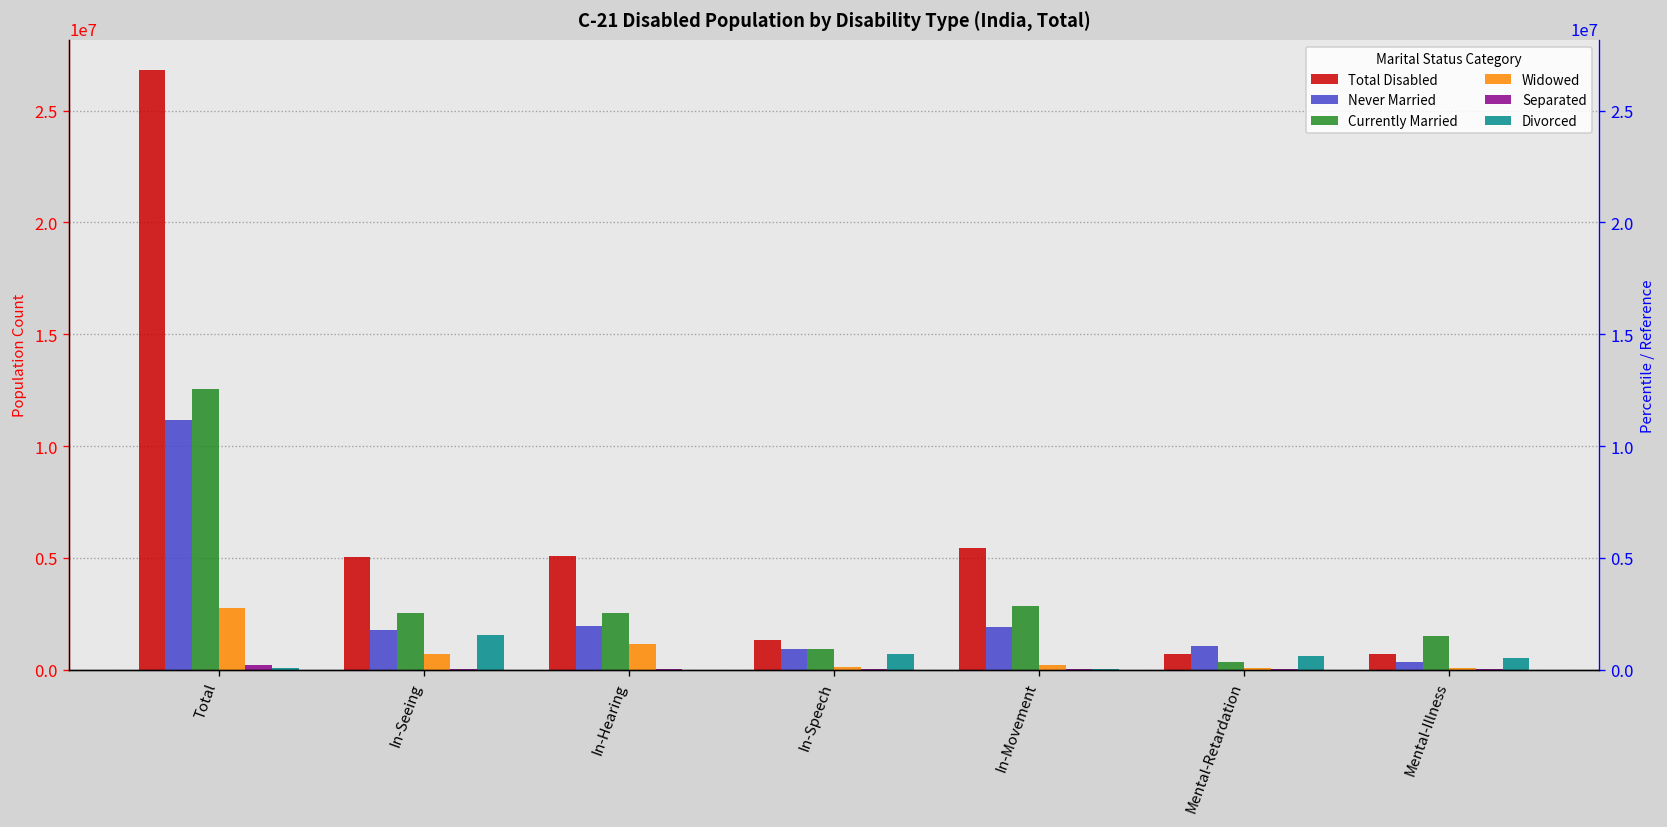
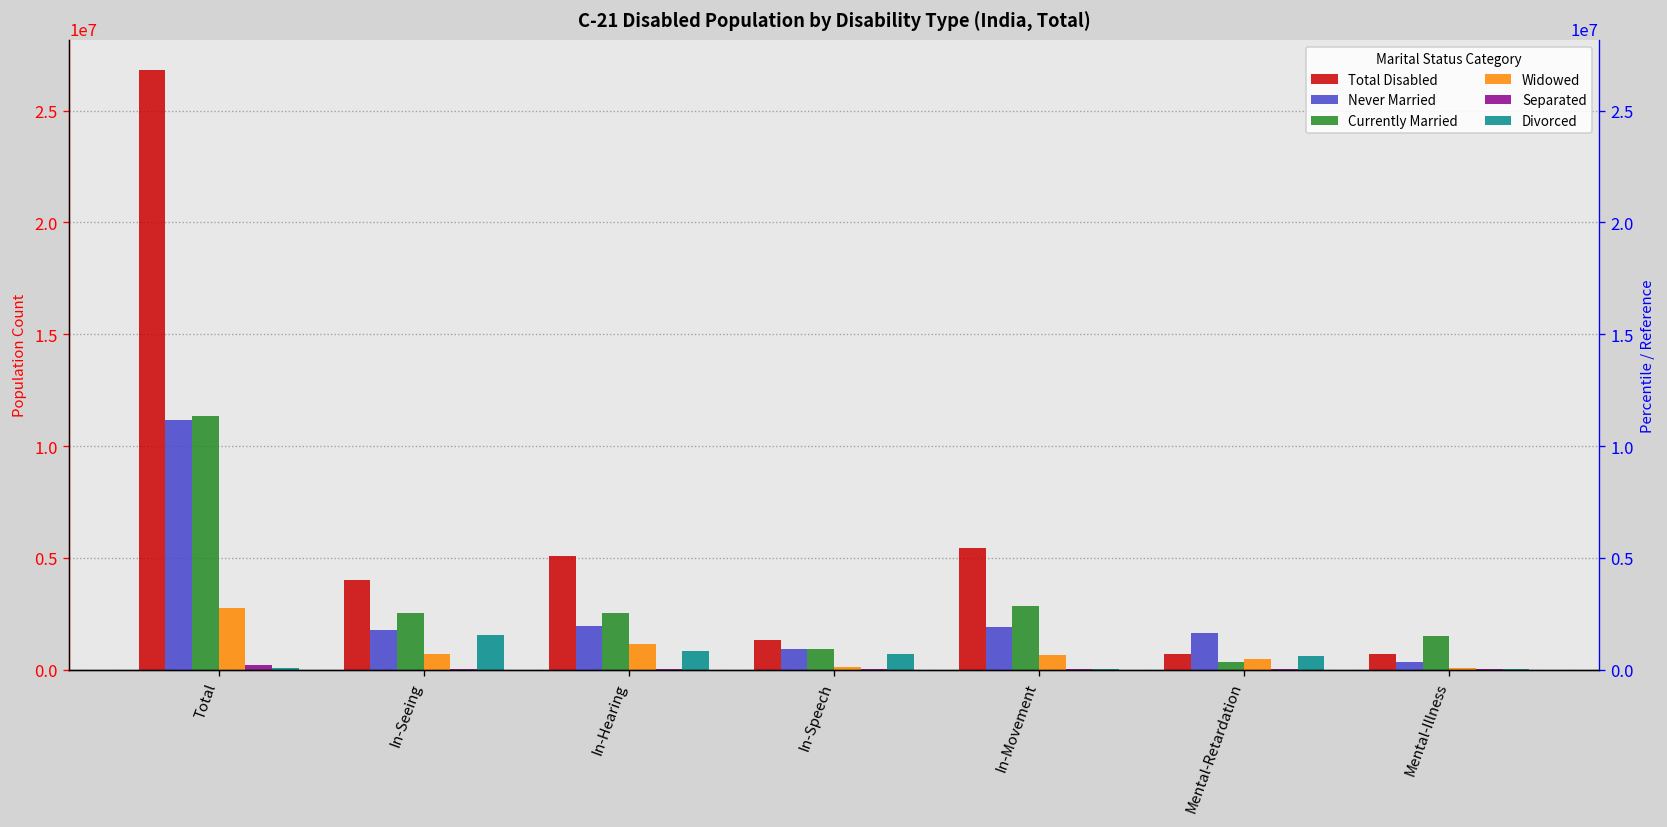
  {
    "Total Disabled": {
      "Total": 26800000,
-     "In-Seeing": 5000000,
+     "In-Seeing": 4000000,
      "In-Hearing": 5100000,
      "In-Speech": 1300000,
      "In-Movement": 5400000,
      "Mental-Retardation": 700000,
      "Mental-Illness": 700000
    },
    "Never Married": {
      "Total": 11200000,
      "In-Seeing": 1800000,
      "In-Hearing": 2000000,
      "In-Speech": 900000,
      "In-Movement": 1900000,
-     "Mental-Retardation": 1000000,
+     "Mental-Retardation": 1600000,
      "Mental-Illness": 400000
    },
    "Currently Married": {
-     "Total": 12600000,
+     "Total": 11400000,
      "In-Seeing": 2500000,
      "In-Hearing": 2600000,
      "In-Speech": 900000,
      "In-Movement": 2800000,
      "Mental-Retardation": 400000,
      "Mental-Illness": 1500000
    },
    "Widowed": {
      "Total": 2800000,
      "In-Seeing": 700000,
      "In-Hearing": 1100000,
-     "In-Movement": 200000,
-     "Mental-Retardation": 100000
+     "In-Movement": 600000,
+     "Mental-Retardation": 500000
    },
    "Separated": {
      "Total": 200000
    },
    "Divorced": {
      "In-Seeing": 1500000,
-     "In-Hearing": 0,
+     "In-Hearing": 900000,
      "In-Speech": 700000,
      "Mental-Retardation": 600000,
-     "Mental-Illness": 500000
+     "Mental-Illness": 0
    }
  }
